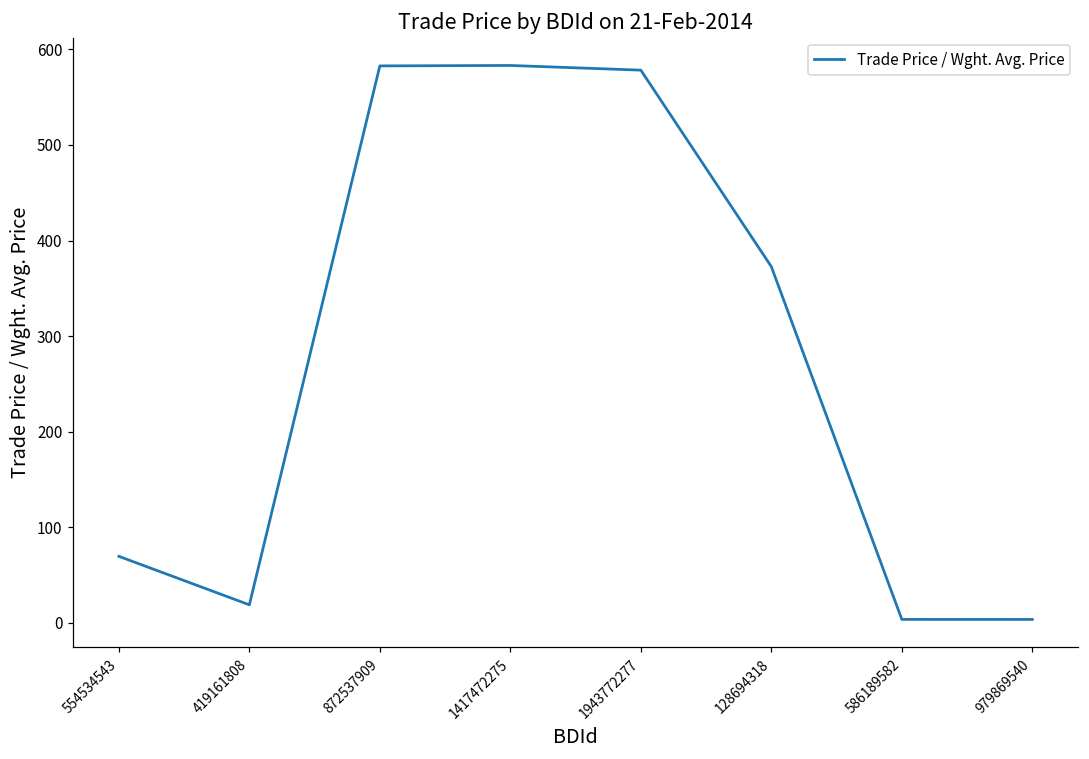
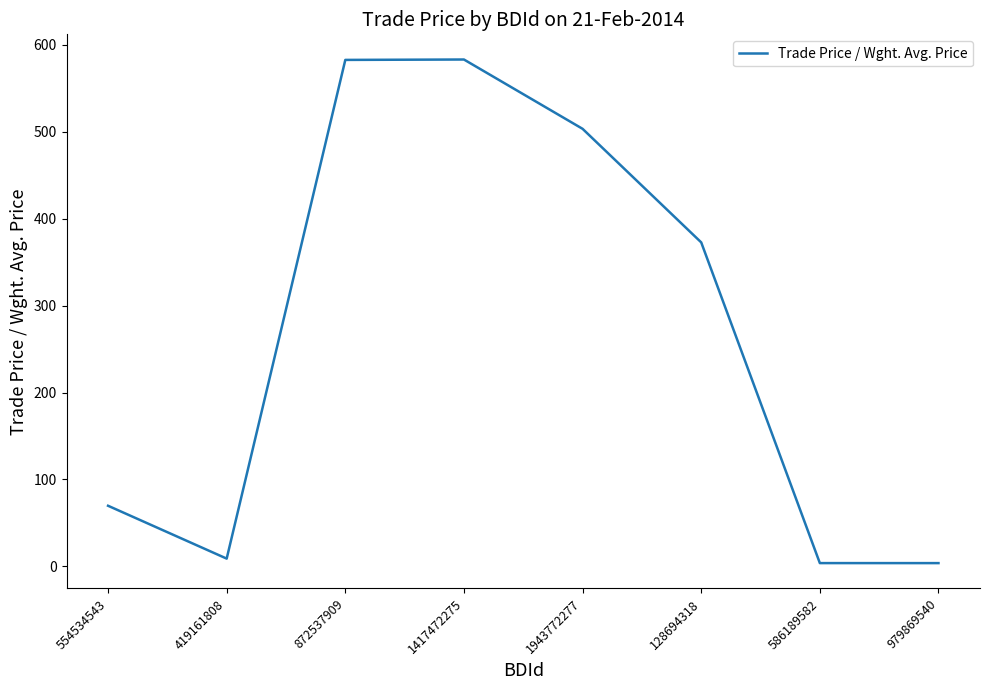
  {
    "554534543": 70,
-   "419161808": 20,
+   "419161808": 10,
    "872537909": 580,
    "1417472275": 580,
-   "1943772277": 580,
+   "1943772277": 500,
    "128694318": 370,
    "586189582": 0,
    "979869540": 0
  }
